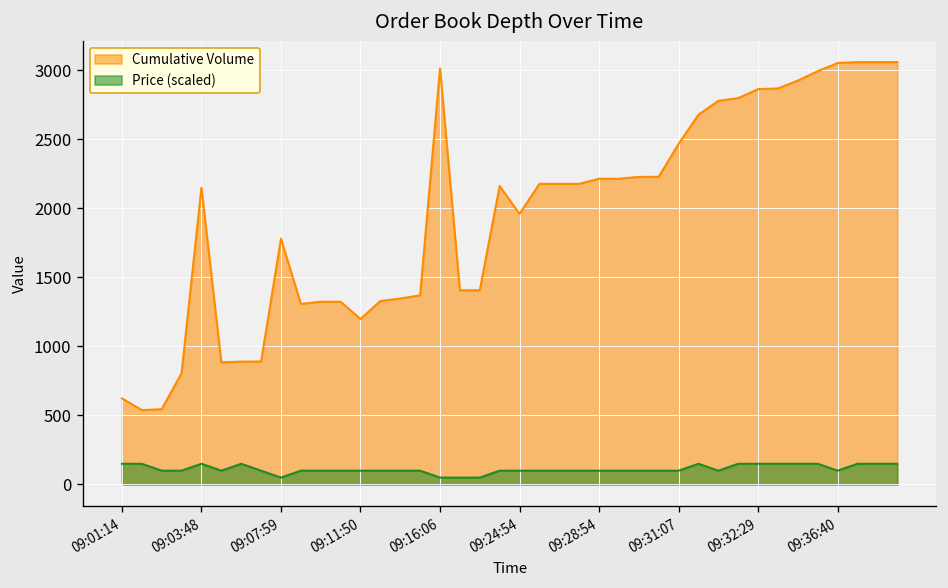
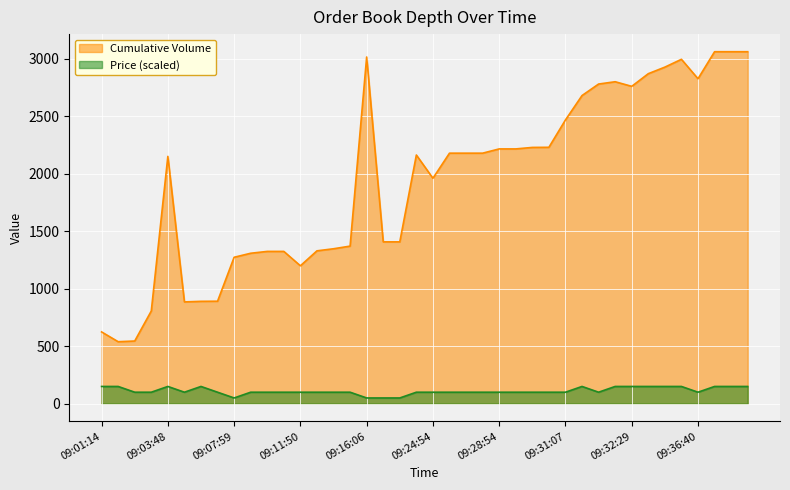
  {
    "Cumulative Volume": {
      "09:01:14": 620,
      "09:03:48": 2150,
-     "09:07:59": 1780,
+     "09:07:59": 1270,
      "09:11:50": 1200,
      "09:16:06": 3010,
      "09:24:54": 1960,
      "09:28:54": 2220,
      "09:31:07": 2470,
-     "09:32:29": 2860,
-     "09:36:40": 3050
+     "09:32:29": 2760,
+     "09:36:40": 2830
    },
    "Price (scaled)": {
      "09:01:14": 150,
      "09:03:48": 150,
      "09:07:59": 50,
      "09:11:50": 100,
      "09:16:06": 50,
      "09:24:54": 100,
      "09:28:54": 100,
      "09:31:07": 100,
      "09:32:29": 150,
      "09:36:40": 100
    }
  }
